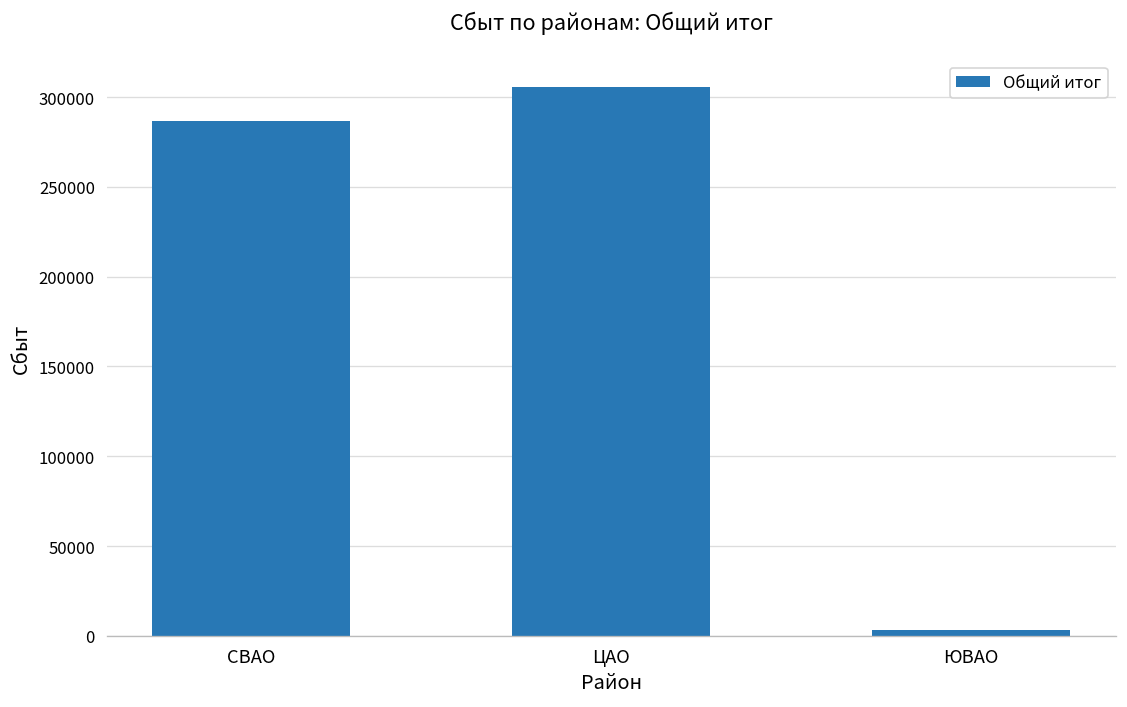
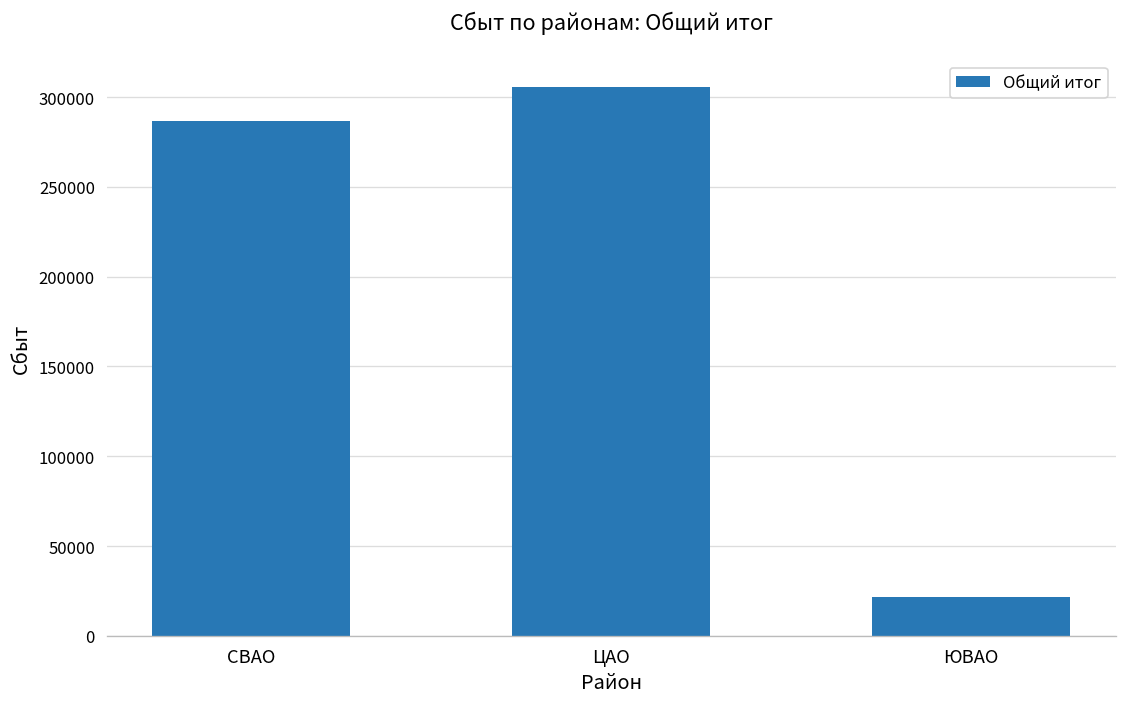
  {
    "СВАО": 287000,
    "ЦАО": 306000,
-   "ЮВАО": 3000
+   "ЮВАО": 22000
  }
